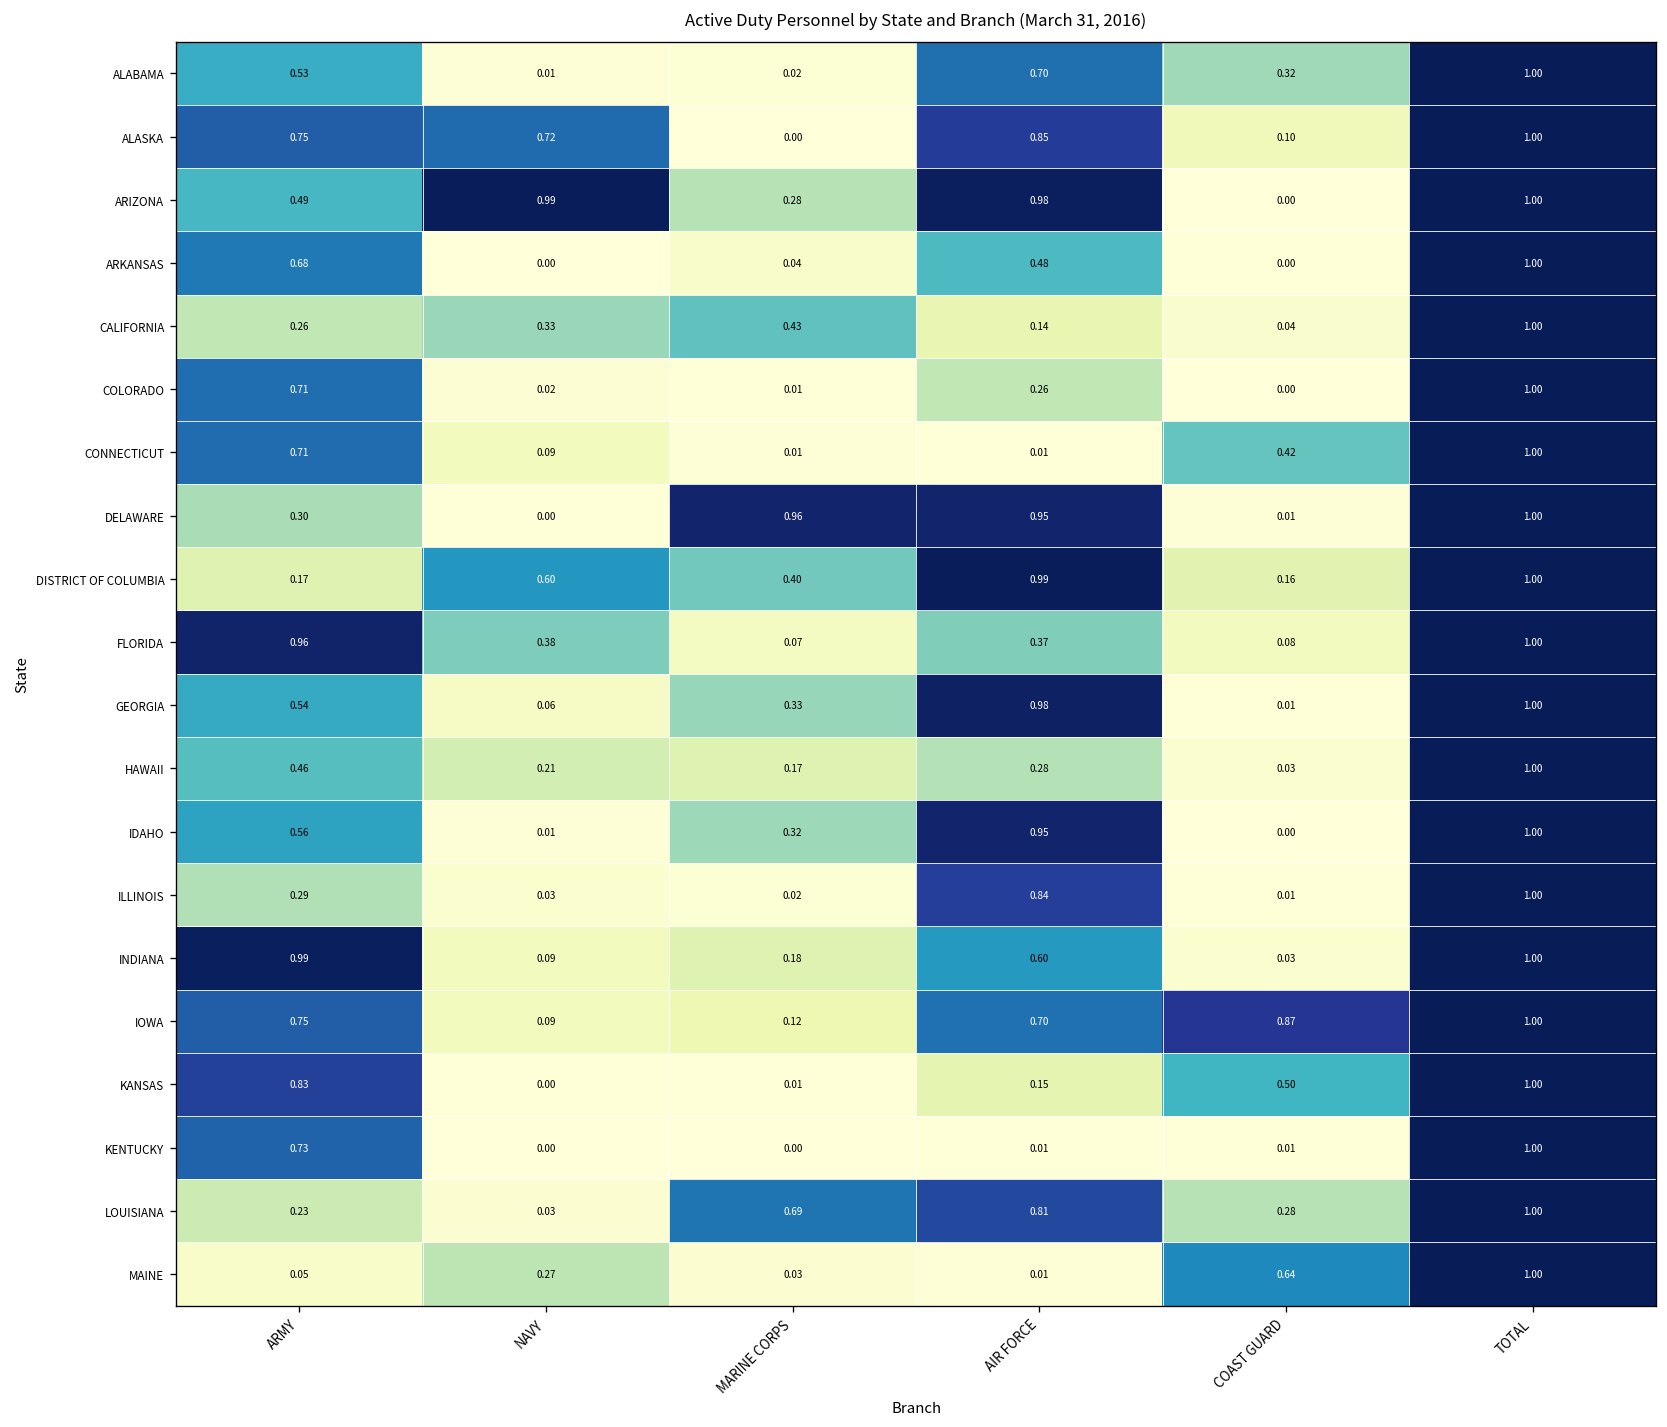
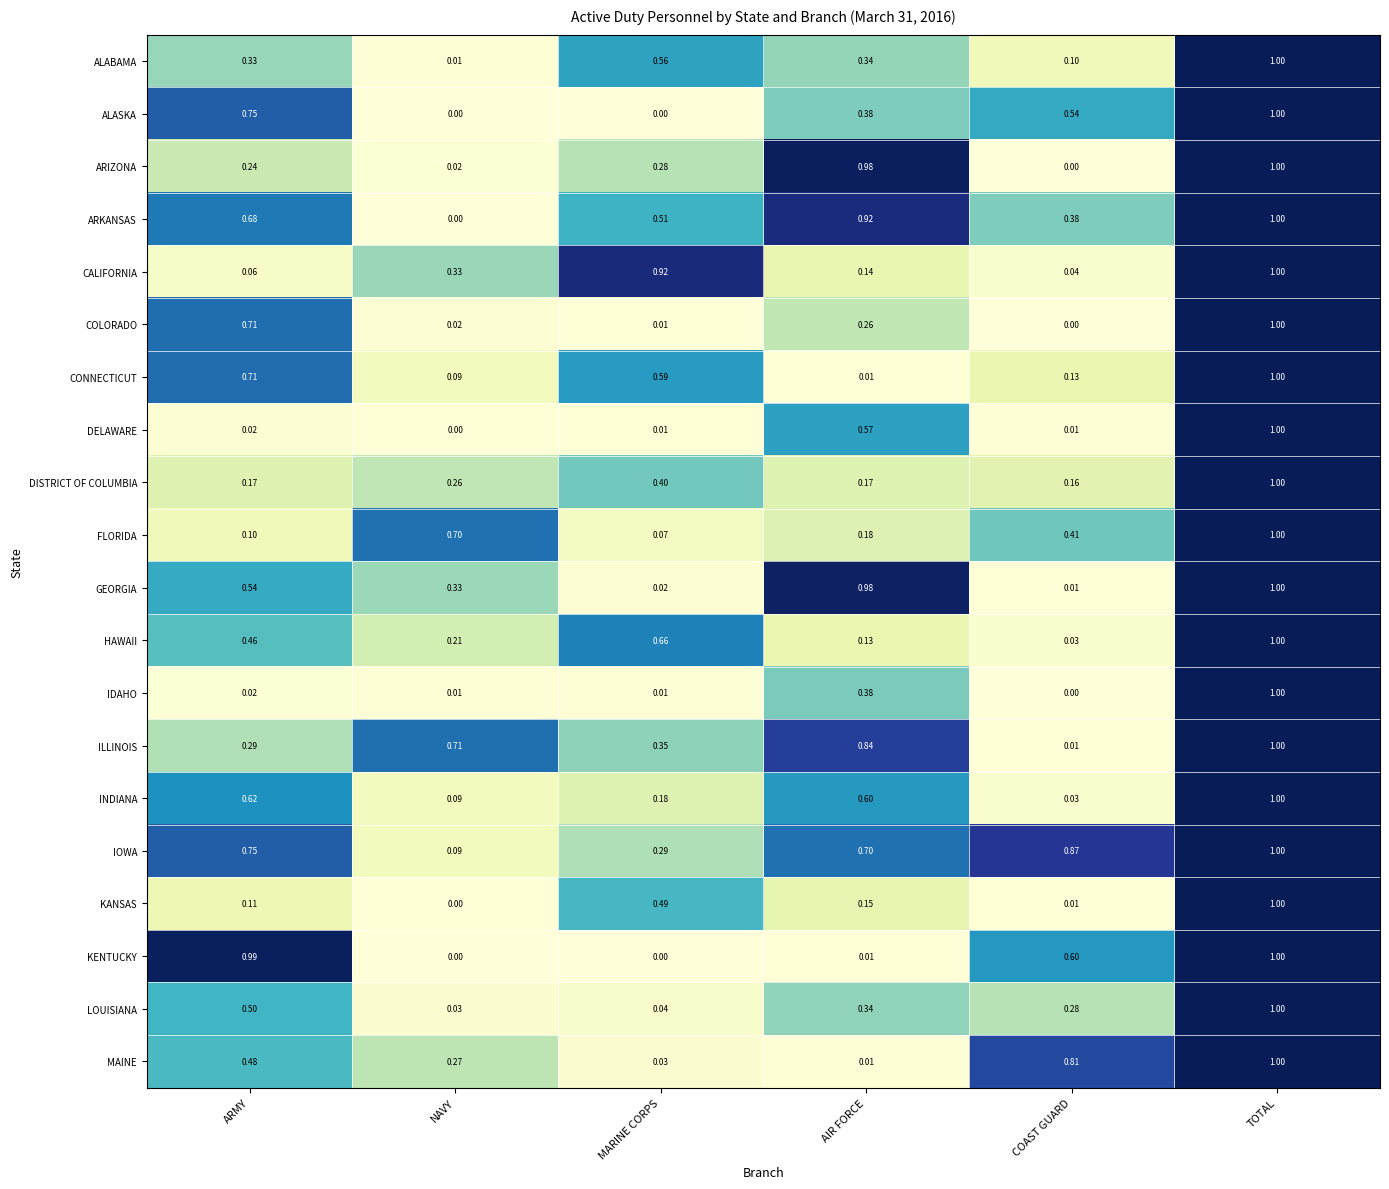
  {
    "ALABAMA": {
-     "ARMY": 0.53,
+     "ARMY": 0.33,
      "NAVY": 0.01,
-     "MARINE CORPS": 0.02,
-     "AIR FORCE": 0.70,
-     "COAST GUARD": 0.32,
+     "MARINE CORPS": 0.56,
+     "AIR FORCE": 0.34,
+     "COAST GUARD": 0.10,
      "TOTAL": 1.00
    },
    "ALASKA": {
      "ARMY": 0.75,
-     "NAVY": 0.72,
+     "NAVY": 0.00,
      "MARINE CORPS": 0.00,
-     "AIR FORCE": 0.85,
-     "COAST GUARD": 0.10,
+     "AIR FORCE": 0.38,
+     "COAST GUARD": 0.54,
      "TOTAL": 1.00
    },
    "ARIZONA": {
-     "ARMY": 0.49,
-     "NAVY": 0.99,
+     "ARMY": 0.24,
+     "NAVY": 0.02,
      "MARINE CORPS": 0.28,
      "AIR FORCE": 0.98,
      "COAST GUARD": 0.00,
      "TOTAL": 1.00
    },
    "ARKANSAS": {
      "ARMY": 0.68,
      "NAVY": 0.00,
-     "MARINE CORPS": 0.04,
-     "AIR FORCE": 0.48,
-     "COAST GUARD": 0.00,
+     "MARINE CORPS": 0.51,
+     "AIR FORCE": 0.92,
+     "COAST GUARD": 0.38,
      "TOTAL": 1.00
    },
    "CALIFORNIA": {
-     "ARMY": 0.26,
+     "ARMY": 0.06,
      "NAVY": 0.33,
-     "MARINE CORPS": 0.43,
+     "MARINE CORPS": 0.92,
      "AIR FORCE": 0.14,
      "COAST GUARD": 0.04,
      "TOTAL": 1.00
    },
    "COLORADO": {
      "ARMY": 0.71,
      "NAVY": 0.02,
      "MARINE CORPS": 0.01,
      "AIR FORCE": 0.26,
      "COAST GUARD": 0.00,
      "TOTAL": 1.00
    },
    "CONNECTICUT": {
      "ARMY": 0.71,
      "NAVY": 0.09,
-     "MARINE CORPS": 0.01,
+     "MARINE CORPS": 0.59,
      "AIR FORCE": 0.01,
-     "COAST GUARD": 0.42,
+     "COAST GUARD": 0.13,
      "TOTAL": 1.00
    },
    "DELAWARE": {
-     "ARMY": 0.30,
+     "ARMY": 0.02,
      "NAVY": 0.00,
-     "MARINE CORPS": 0.96,
-     "AIR FORCE": 0.95,
+     "MARINE CORPS": 0.01,
+     "AIR FORCE": 0.57,
      "COAST GUARD": 0.01,
      "TOTAL": 1.00
    },
    "DISTRICT OF COLUMBIA": {
      "ARMY": 0.17,
-     "NAVY": 0.60,
+     "NAVY": 0.26,
      "MARINE CORPS": 0.40,
-     "AIR FORCE": 0.99,
+     "AIR FORCE": 0.17,
      "COAST GUARD": 0.16,
      "TOTAL": 1.00
    },
    "FLORIDA": {
-     "ARMY": 0.96,
-     "NAVY": 0.38,
+     "ARMY": 0.10,
+     "NAVY": 0.70,
      "MARINE CORPS": 0.07,
-     "AIR FORCE": 0.37,
-     "COAST GUARD": 0.08,
+     "AIR FORCE": 0.18,
+     "COAST GUARD": 0.41,
      "TOTAL": 1.00
    },
    "GEORGIA": {
      "ARMY": 0.54,
-     "NAVY": 0.06,
-     "MARINE CORPS": 0.33,
+     "NAVY": 0.33,
+     "MARINE CORPS": 0.02,
      "AIR FORCE": 0.98,
      "COAST GUARD": 0.01,
      "TOTAL": 1.00
    },
    "HAWAII": {
      "ARMY": 0.46,
      "NAVY": 0.21,
-     "MARINE CORPS": 0.17,
-     "AIR FORCE": 0.28,
+     "MARINE CORPS": 0.66,
+     "AIR FORCE": 0.13,
      "COAST GUARD": 0.03,
      "TOTAL": 1.00
    },
    "IDAHO": {
-     "ARMY": 0.56,
+     "ARMY": 0.02,
      "NAVY": 0.01,
-     "MARINE CORPS": 0.32,
-     "AIR FORCE": 0.95,
+     "MARINE CORPS": 0.01,
+     "AIR FORCE": 0.38,
      "COAST GUARD": 0.00,
      "TOTAL": 1.00
    },
    "ILLINOIS": {
      "ARMY": 0.29,
-     "NAVY": 0.03,
-     "MARINE CORPS": 0.02,
+     "NAVY": 0.71,
+     "MARINE CORPS": 0.35,
      "AIR FORCE": 0.84,
      "COAST GUARD": 0.01,
      "TOTAL": 1.00
    },
    "INDIANA": {
-     "ARMY": 0.99,
+     "ARMY": 0.62,
      "NAVY": 0.09,
      "MARINE CORPS": 0.18,
      "AIR FORCE": 0.60,
      "COAST GUARD": 0.03,
      "TOTAL": 1.00
    },
    "IOWA": {
      "ARMY": 0.75,
      "NAVY": 0.09,
-     "MARINE CORPS": 0.12,
+     "MARINE CORPS": 0.29,
      "AIR FORCE": 0.70,
      "COAST GUARD": 0.87,
      "TOTAL": 1.00
    },
    "KANSAS": {
-     "ARMY": 0.83,
+     "ARMY": 0.11,
      "NAVY": 0.00,
-     "MARINE CORPS": 0.01,
+     "MARINE CORPS": 0.49,
      "AIR FORCE": 0.15,
-     "COAST GUARD": 0.50,
+     "COAST GUARD": 0.01,
      "TOTAL": 1.00
    },
    "KENTUCKY": {
-     "ARMY": 0.73,
+     "ARMY": 0.99,
      "NAVY": 0.00,
      "MARINE CORPS": 0.00,
      "AIR FORCE": 0.01,
-     "COAST GUARD": 0.01,
+     "COAST GUARD": 0.60,
      "TOTAL": 1.00
    },
    "LOUISIANA": {
-     "ARMY": 0.23,
+     "ARMY": 0.50,
      "NAVY": 0.03,
-     "MARINE CORPS": 0.69,
-     "AIR FORCE": 0.81,
+     "MARINE CORPS": 0.04,
+     "AIR FORCE": 0.34,
      "COAST GUARD": 0.28,
      "TOTAL": 1.00
    },
    "MAINE": {
-     "ARMY": 0.05,
+     "ARMY": 0.48,
      "NAVY": 0.27,
      "MARINE CORPS": 0.03,
      "AIR FORCE": 0.01,
-     "COAST GUARD": 0.64,
+     "COAST GUARD": 0.81,
      "TOTAL": 1.00
    }
  }
